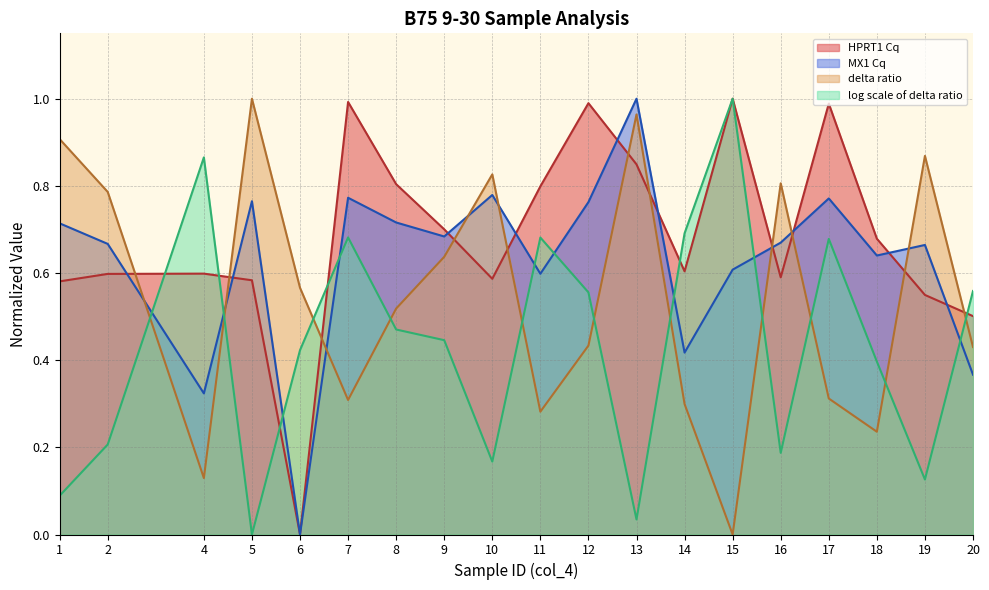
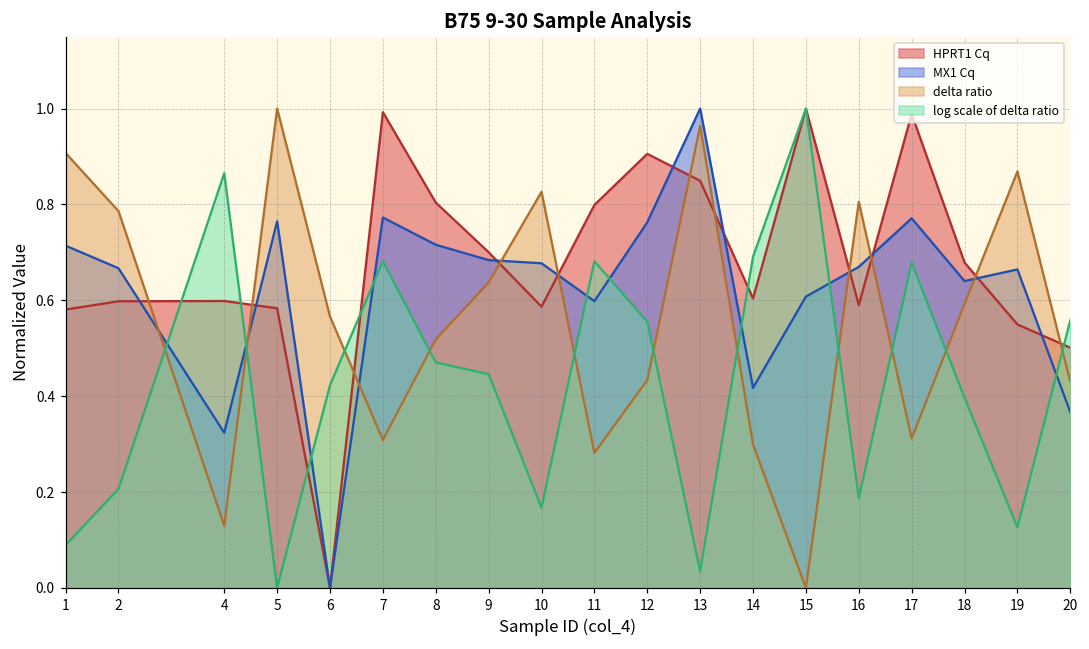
  {
    "HPRT1 Cq": {
      "1": 0.58,
      "2": 0.60,
      "4": 0.60,
      "5": 0.58,
      "7": 0.99,
      "8": 0.80,
      "9": 0.70,
      "10": 0.59,
      "11": 0.80,
-     "12": 0.99,
+     "12": 0.91,
      "13": 0.85,
      "14": 0.60,
      "16": 0.59,
      "18": 0.68,
      "19": 0.55,
      "20": 0.50
    },
    "MX1 Cq": {
      "1": 0.71,
      "2": 0.67,
      "4": 0.32,
      "5": 0.76,
      "7": 0.77,
      "8": 0.72,
      "9": 0.68,
-     "10": 0.78,
+     "10": 0.68,
      "11": 0.60,
      "12": 0.76,
      "13": 1.00,
      "14": 0.42,
      "15": 0.61,
      "16": 0.67,
      "17": 0.77,
      "18": 0.64,
      "19": 0.66,
      "20": 0.37
    },
    "delta ratio": {
      "1": 0.91,
      "2": 0.79,
      "4": 0.13,
      "5": 1.00,
      "6": 0.57,
      "7": 0.31,
      "8": 0.52,
      "9": 0.64,
      "10": 0.83,
      "11": 0.28,
      "12": 0.43,
      "13": 0.96,
      "14": 0.30,
      "15": 0.00,
      "16": 0.81,
      "17": 0.31,
-     "18": 0.24,
+     "18": 0.59,
      "19": 0.87,
      "20": 0.43
    },
    "log scale of delta ratio": {
      "1": 0.09,
      "2": 0.21,
      "4": 0.87,
      "5": 0.00,
      "6": 0.42,
      "7": 0.68,
      "8": 0.47,
      "9": 0.45,
      "10": 0.17,
      "11": 0.68,
      "12": 0.56,
      "13": 0.03,
      "14": 0.69,
      "16": 0.19,
      "17": 0.68,
      "18": 0.40,
      "19": 0.13,
      "20": 0.56
    }
  }
